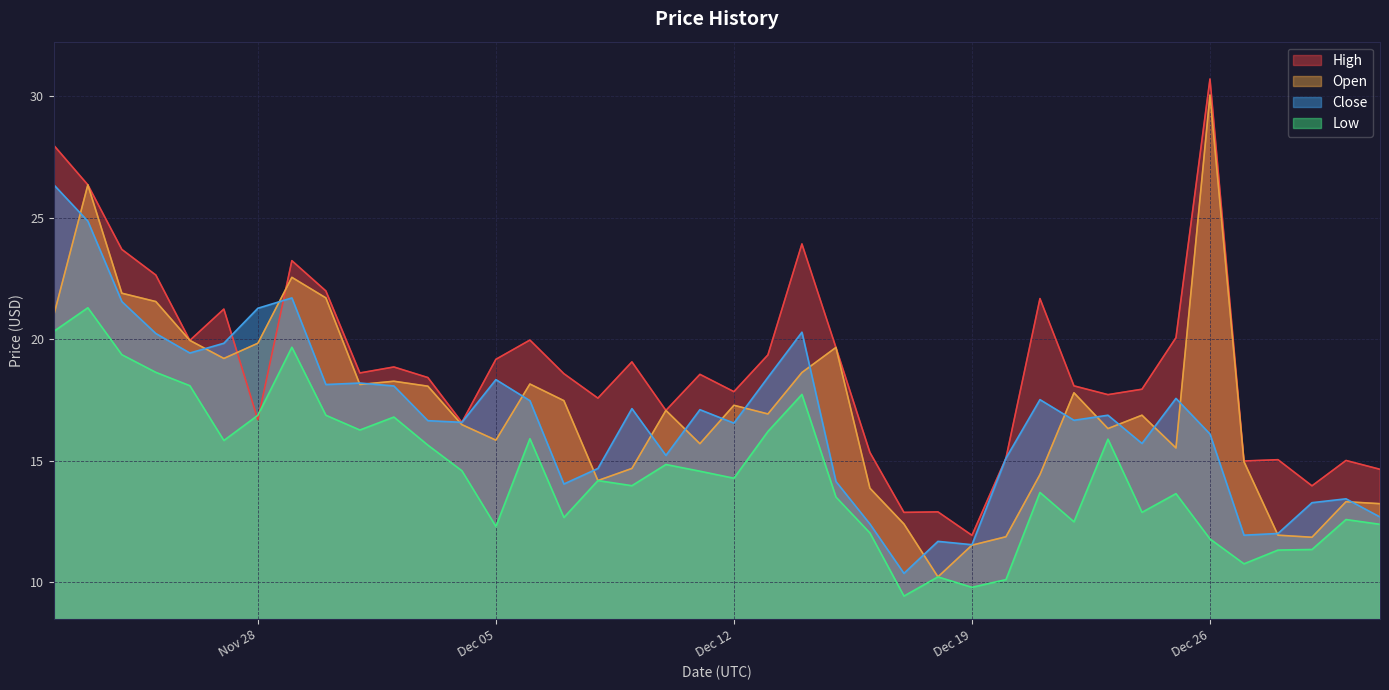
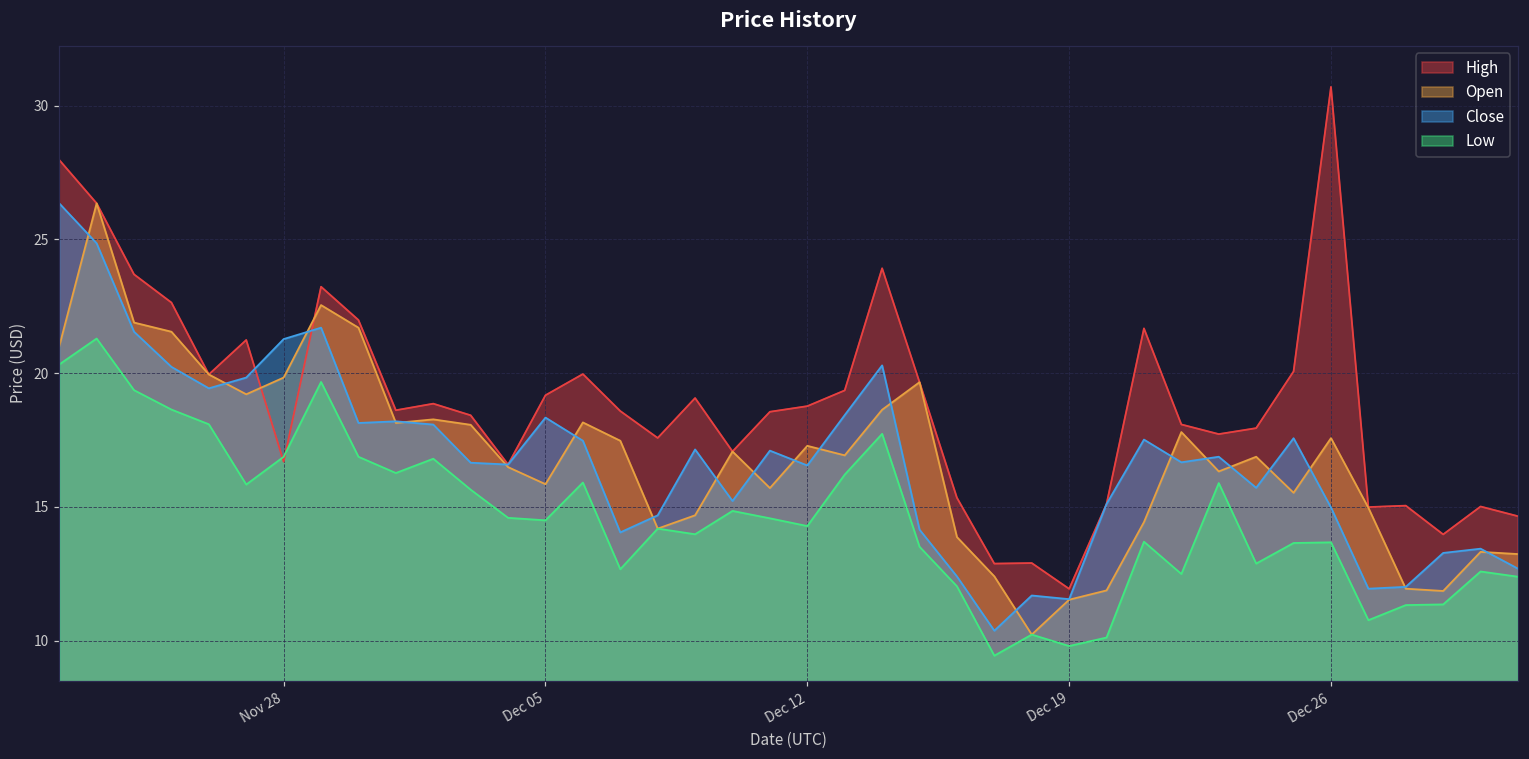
  {
    "High": {
      "Nov 28": 16.7,
      "Dec 05": 19.2,
-     "Dec 12": 17.8,
+     "Dec 12": 18.8,
      "Dec 19": 11.9,
      "Dec 26": 30.7
    },
    "Open": {
      "Nov 28": 19.8,
      "Dec 05": 15.8,
      "Dec 12": 17.3,
-     "Dec 26": 30.0
+     "Dec 26": 17.6
    },
    "Close": {
      "Nov 28": 21.3,
      "Dec 05": 18.3,
      "Dec 12": 16.5,
-     "Dec 26": 16.1
+     "Dec 26": 15.0
    },
    "Low": {
      "Nov 28": 16.9,
-     "Dec 05": 12.3,
+     "Dec 05": 14.5,
      "Dec 12": 14.3,
      "Dec 19": 9.8,
-     "Dec 26": 11.8
+     "Dec 26": 13.7
    }
  }
